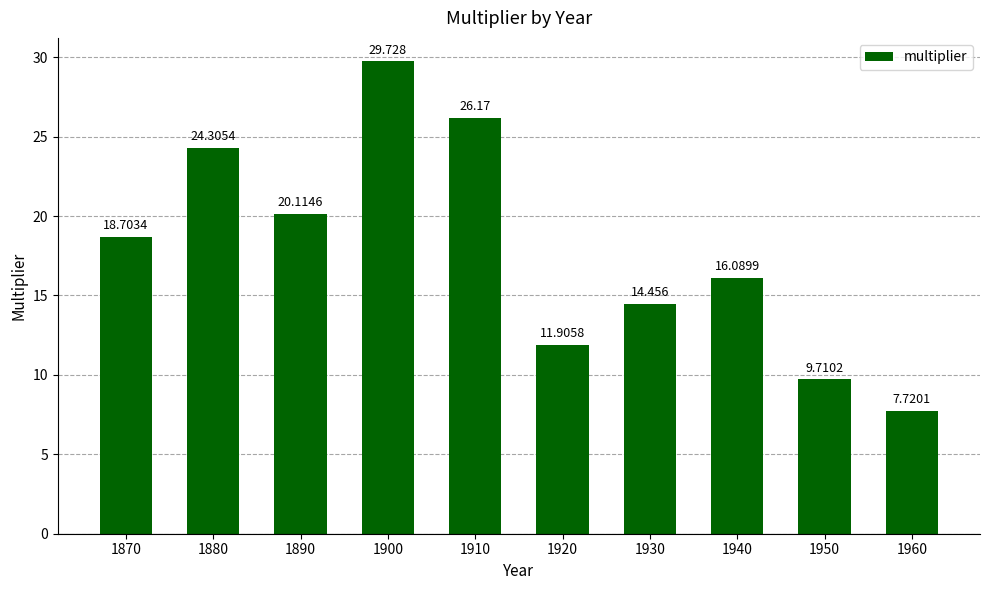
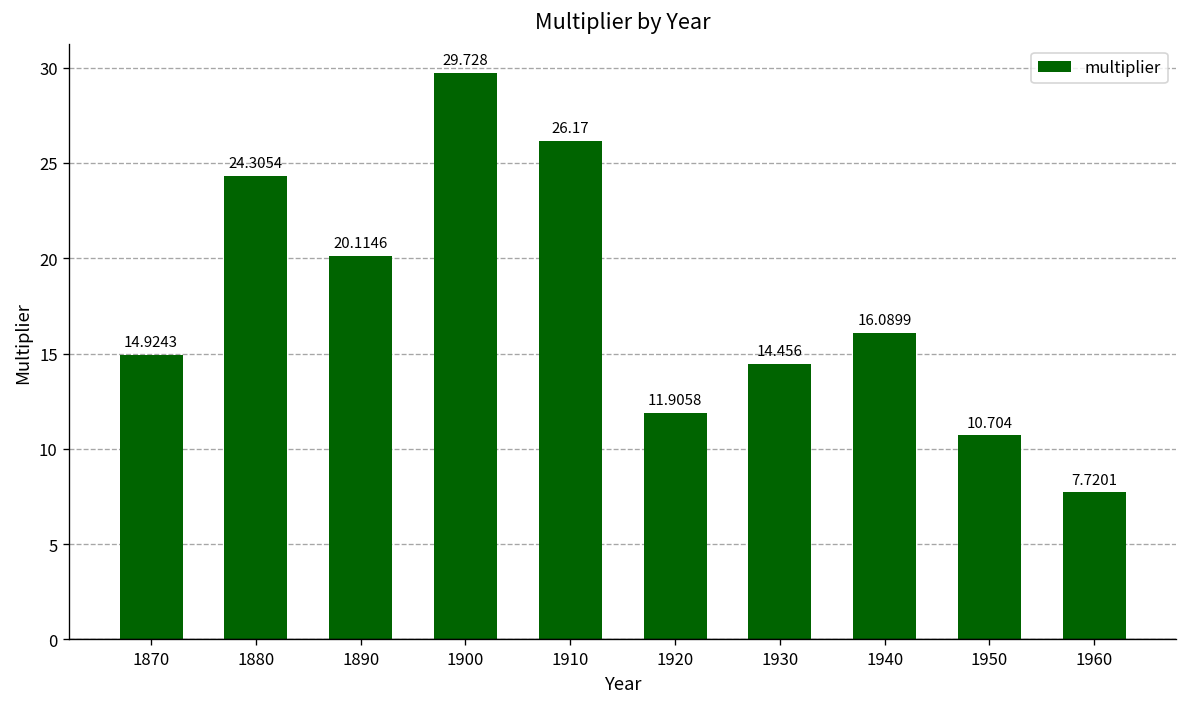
  {
-   "1870": 18.7034,
+   "1870": 14.9243,
    "1880": 24.3054,
    "1890": 20.1146,
    "1900": 29.728,
    "1910": 26.17,
    "1920": 11.9058,
    "1930": 14.456,
    "1940": 16.0899,
-   "1950": 9.7102,
+   "1950": 10.704,
    "1960": 7.7201
  }
